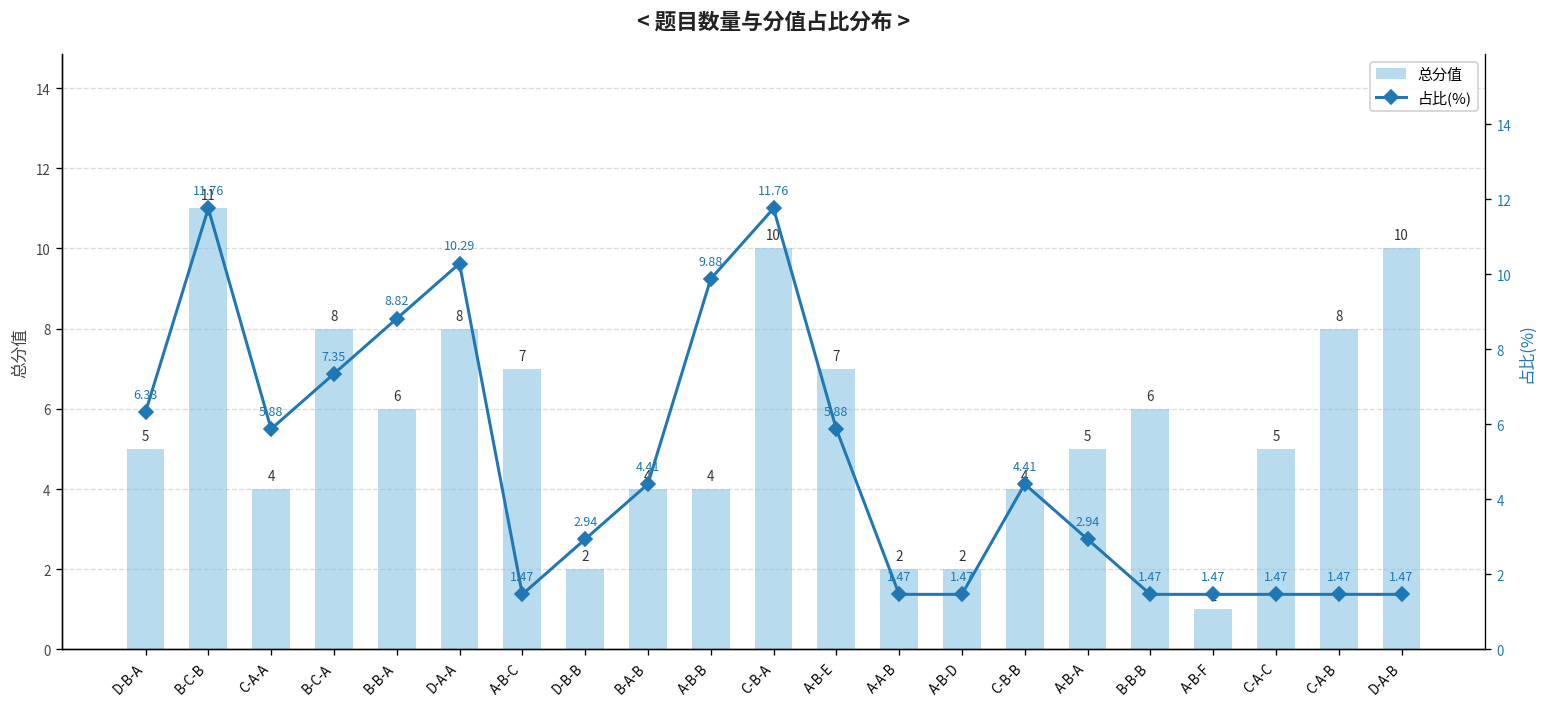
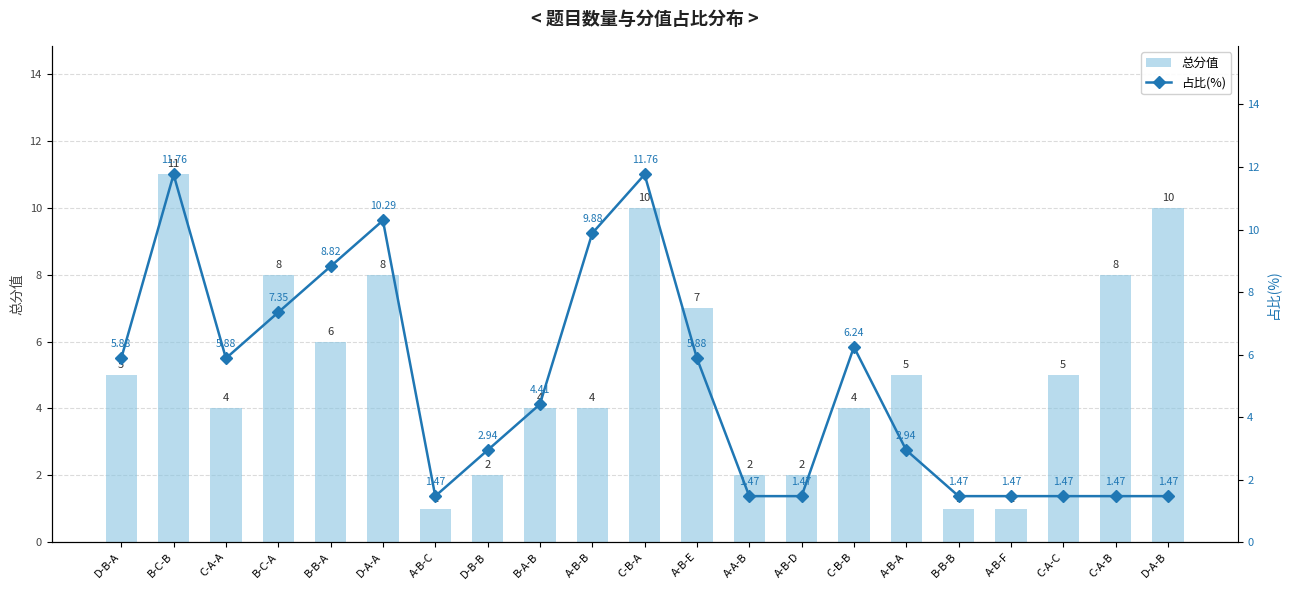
  {
    "总分值": {
      "D-B-A": 5,
      "C-A-A": 4,
      "B-C-A": 8,
      "B-B-A": 6,
      "D-A-A": 8,
-     "A-B-C": 7,
+     "A-B-C": 1,
      "D-B-B": 2,
      "A-B-B": 4,
      "C-B-A": 10,
      "A-B-E": 7,
      "A-A-B": 2,
      "A-B-D": 2,
      "A-B-A": 5,
-     "B-B-B": 6,
+     "B-B-B": 1,
      "C-A-C": 5,
      "C-A-B": 8,
      "D-A-B": 10
    },
    "占比(%)": {
-     "D-B-A": 6.33,
+     "D-B-A": 5.88,
      "C-A-A": 5.88,
      "B-C-A": 7.35,
      "B-B-A": 8.82,
      "D-A-A": 10.29,
      "A-B-C": 1.47,
      "D-B-B": 2.94,
      "B-A-B": 4,
      "A-B-B": 9.88,
      "C-B-A": 11.76,
      "A-B-E": 5.88,
      "A-A-B": 1.47,
      "A-B-D": 1.47,
-     "C-B-B": 4.41,
+     "C-B-B": 6.24,
      "A-B-A": 2.94,
      "B-B-B": 1.47,
      "A-B-F": 1,
      "C-A-C": 1.47,
      "C-A-B": 1.47,
      "D-A-B": 1.47
    }
  }
